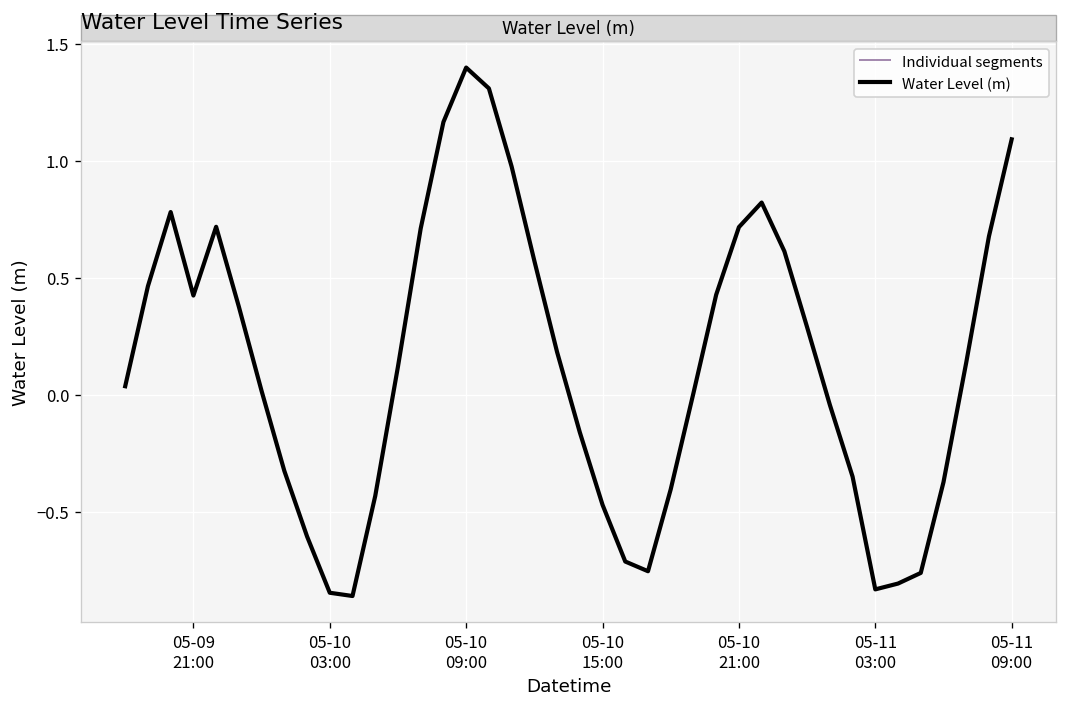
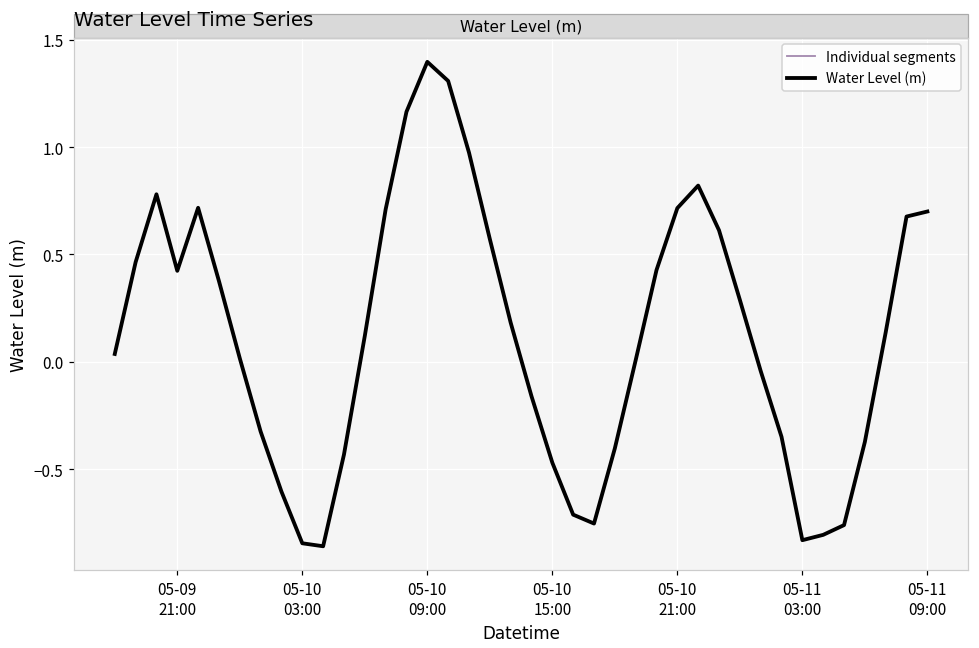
  {
    "Water Level (m)": {
-     "05-11 09:00": 1.09
+     "05-11 09:00": 0.70
    }
  }
